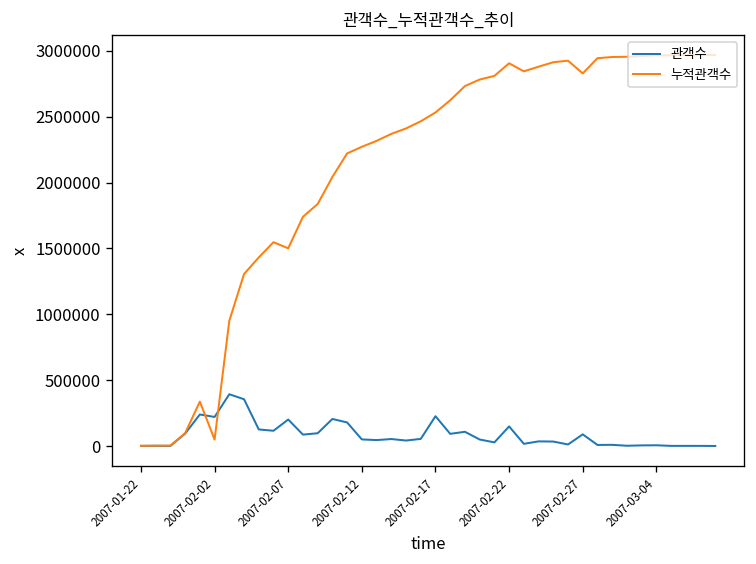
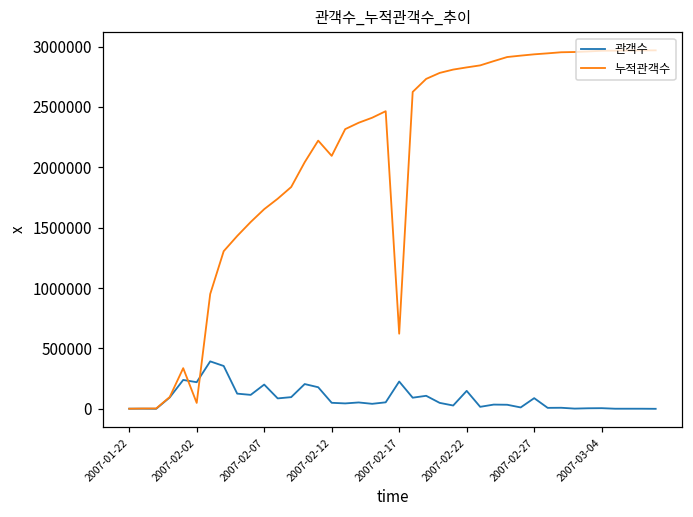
  {
    "관객수": {
      "2007-02-02": 220000,
      "2007-02-07": 200000,
      "2007-02-12": 50000,
      "2007-02-17": 230000,
      "2007-02-22": 150000,
      "2007-02-27": 90000,
      "2007-03-04": 10000
    },
    "누적관객수": {
      "2007-02-02": 50000,
-     "2007-02-07": 1500000,
-     "2007-02-12": 2270000,
-     "2007-02-17": 2530000,
-     "2007-02-22": 2910000,
-     "2007-02-27": 2830000
+     "2007-02-07": 1650000,
+     "2007-02-12": 2100000,
+     "2007-02-17": 620000,
+     "2007-02-22": 2830000,
+     "2007-02-27": 2940000
    }
  }
